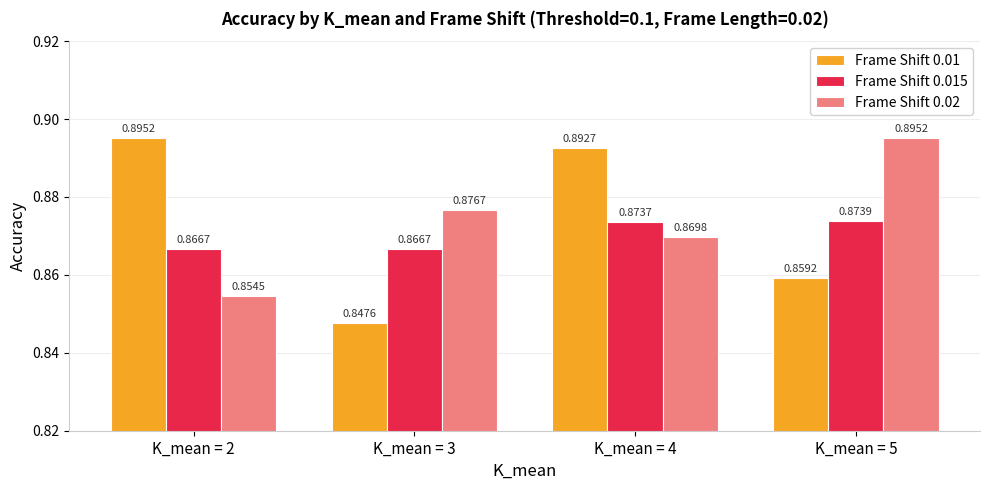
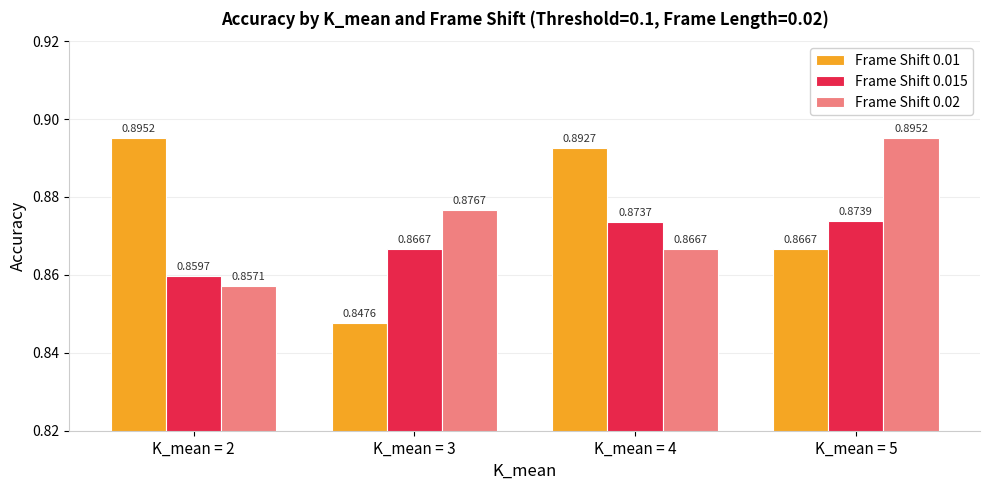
  {
    "Frame Shift 0.01": {
      "K_mean = 2": 0.8952,
      "K_mean = 3": 0.8476,
      "K_mean = 4": 0.8927,
-     "K_mean = 5": 0.8592
+     "K_mean = 5": 0.8667
    },
    "Frame Shift 0.015": {
-     "K_mean = 2": 0.8667,
+     "K_mean = 2": 0.8597,
      "K_mean = 3": 0.8667,
      "K_mean = 4": 0.8737,
      "K_mean = 5": 0.8739
    },
    "Frame Shift 0.02": {
-     "K_mean = 2": 0.8545,
+     "K_mean = 2": 0.8571,
      "K_mean = 3": 0.8767,
-     "K_mean = 4": 0.8698,
+     "K_mean = 4": 0.8667,
      "K_mean = 5": 0.8952
    }
  }
